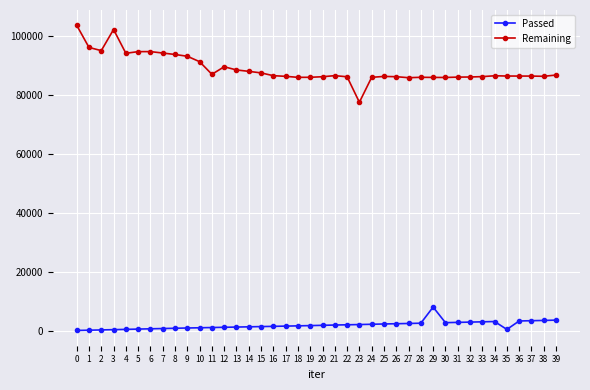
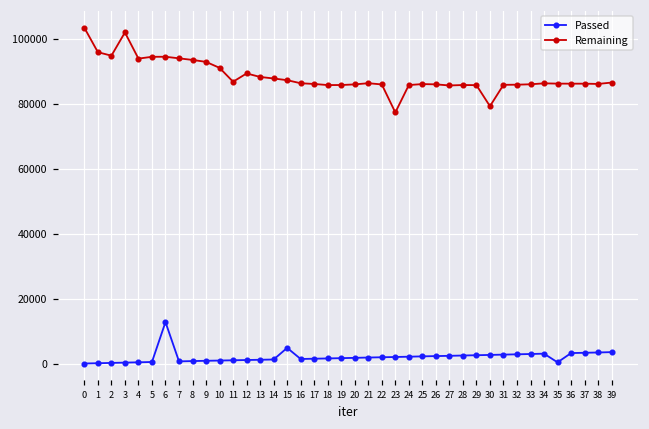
  {
    "Passed": {
      "0": 0,
      "1": 0,
      "2": 0,
      "3": 0,
      "4": 0,
      "5": 1000,
-     "6": 1000,
+     "6": 13000,
      "7": 1000,
      "8": 1000,
      "9": 1000,
      "10": 1000,
      "11": 1000,
      "12": 1000,
      "13": 1000,
      "14": 1000,
-     "15": 1000,
+     "15": 5000,
      "16": 1000,
      "17": 2000,
      "18": 2000,
      "19": 2000,
      "20": 2000,
      "21": 2000,
      "22": 2000,
      "23": 2000,
      "24": 2000,
      "25": 2000,
      "26": 2000,
      "27": 2000,
      "28": 3000,
-     "29": 8000,
+     "29": 3000,
      "30": 3000,
      "31": 3000,
      "32": 3000,
      "33": 3000,
      "34": 3000,
      "35": 0,
      "36": 3000,
      "37": 3000,
      "38": 4000,
      "39": 4000
    },
    "Remaining": {
      "0": 104000,
      "1": 96000,
      "2": 95000,
      "3": 102000,
      "4": 94000,
      "5": 95000,
      "6": 95000,
      "7": 94000,
      "8": 94000,
      "9": 93000,
      "10": 91000,
      "11": 87000,
      "12": 90000,
      "13": 88000,
      "14": 88000,
      "15": 87000,
      "16": 86000,
      "17": 86000,
      "18": 86000,
      "19": 86000,
      "20": 86000,
      "21": 87000,
      "22": 86000,
      "23": 77000,
      "24": 86000,
      "25": 86000,
      "26": 86000,
      "27": 86000,
      "28": 86000,
      "29": 86000,
-     "30": 86000,
+     "30": 79000,
      "31": 86000,
      "32": 86000,
      "33": 86000,
      "34": 86000,
      "35": 86000,
      "36": 86000,
      "37": 86000,
      "38": 86000,
      "39": 87000
    }
  }
